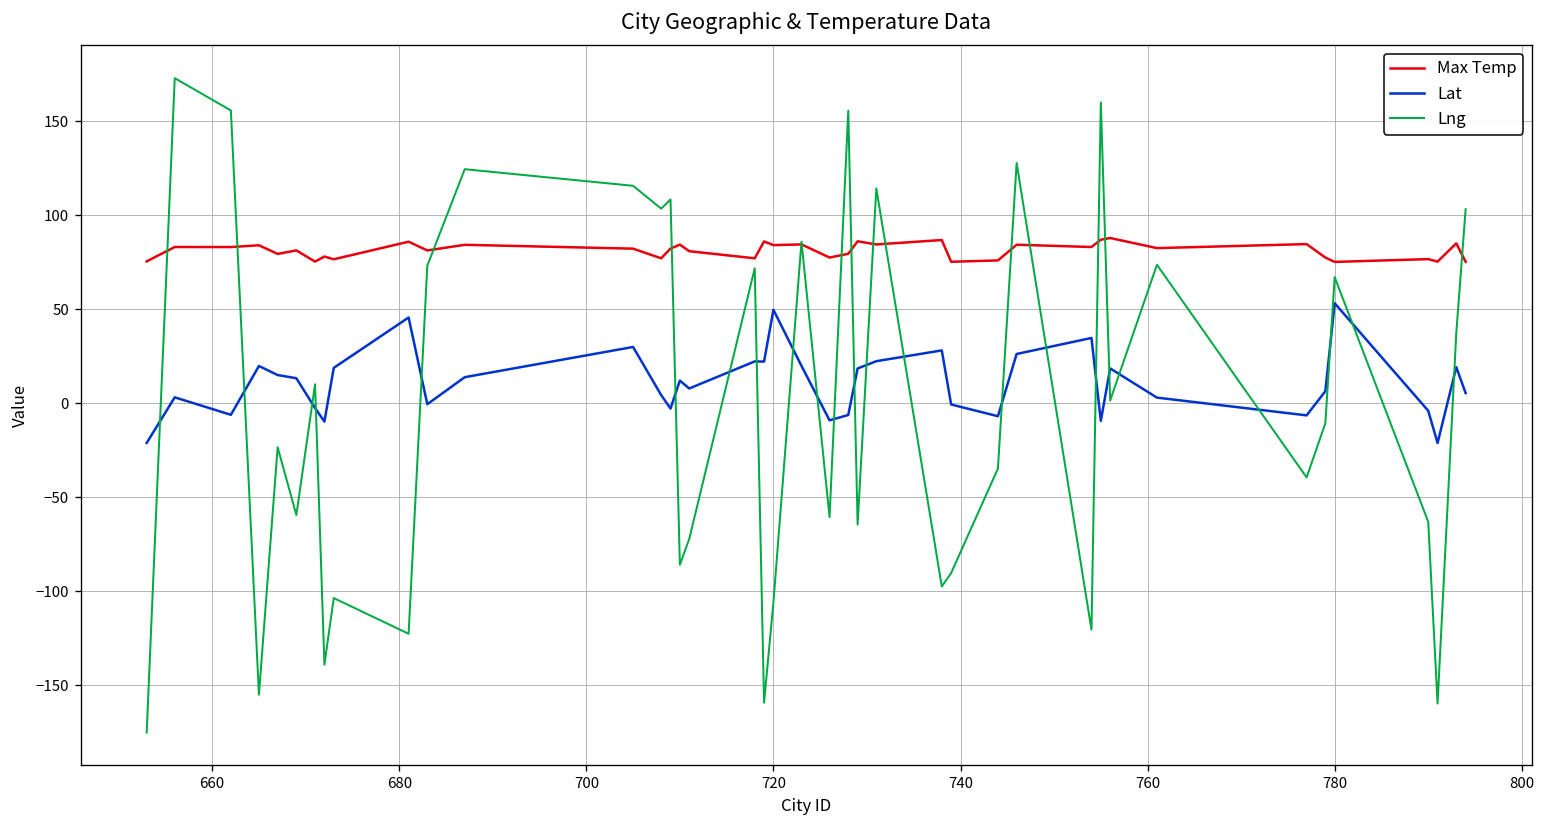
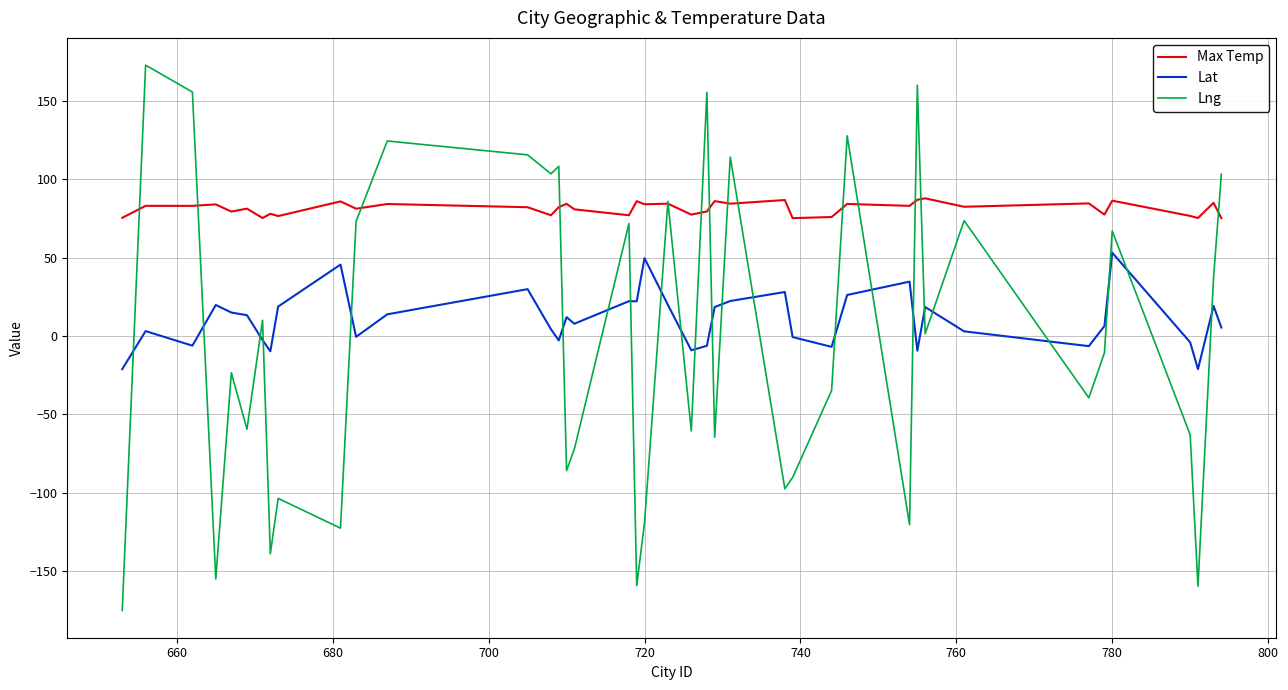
  {
    "Max Temp": {
      "720": 84,
-     "780": 75
+     "780": 86
    },
    "Lat": {
      "720": 50,
      "780": 53
    },
    "Lng": {
-     "720": -106,
+     "720": -119,
      "780": 67
    }
  }
